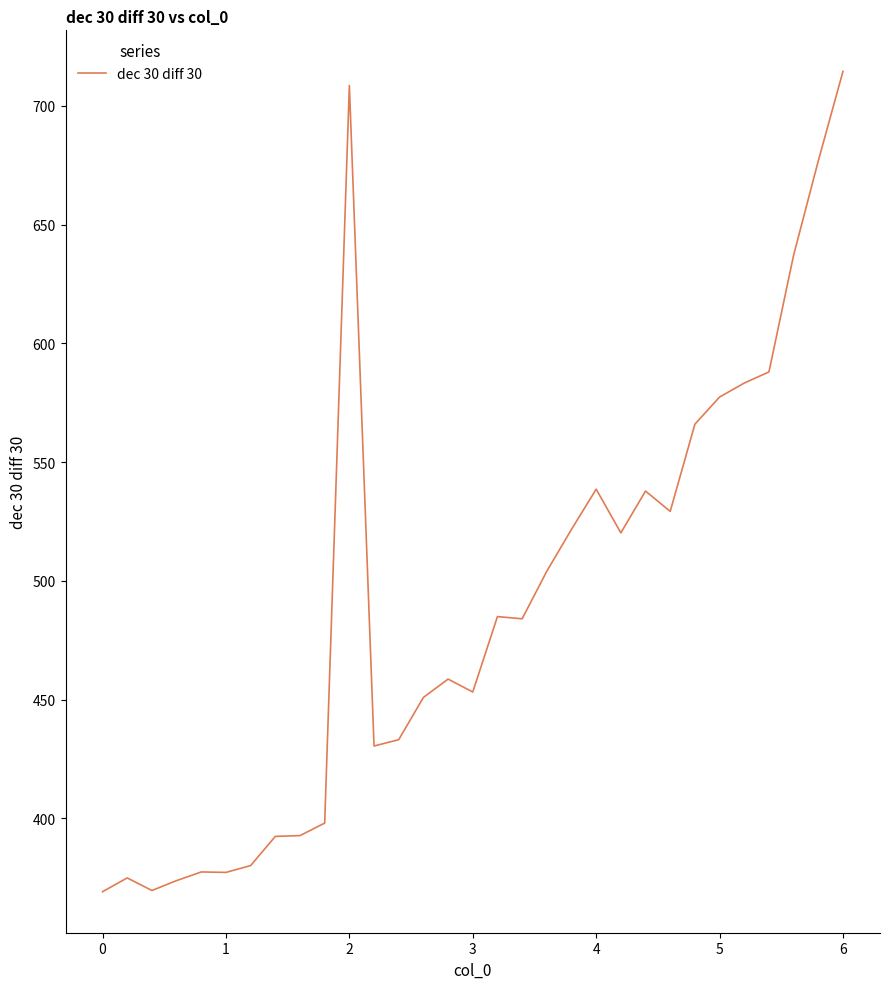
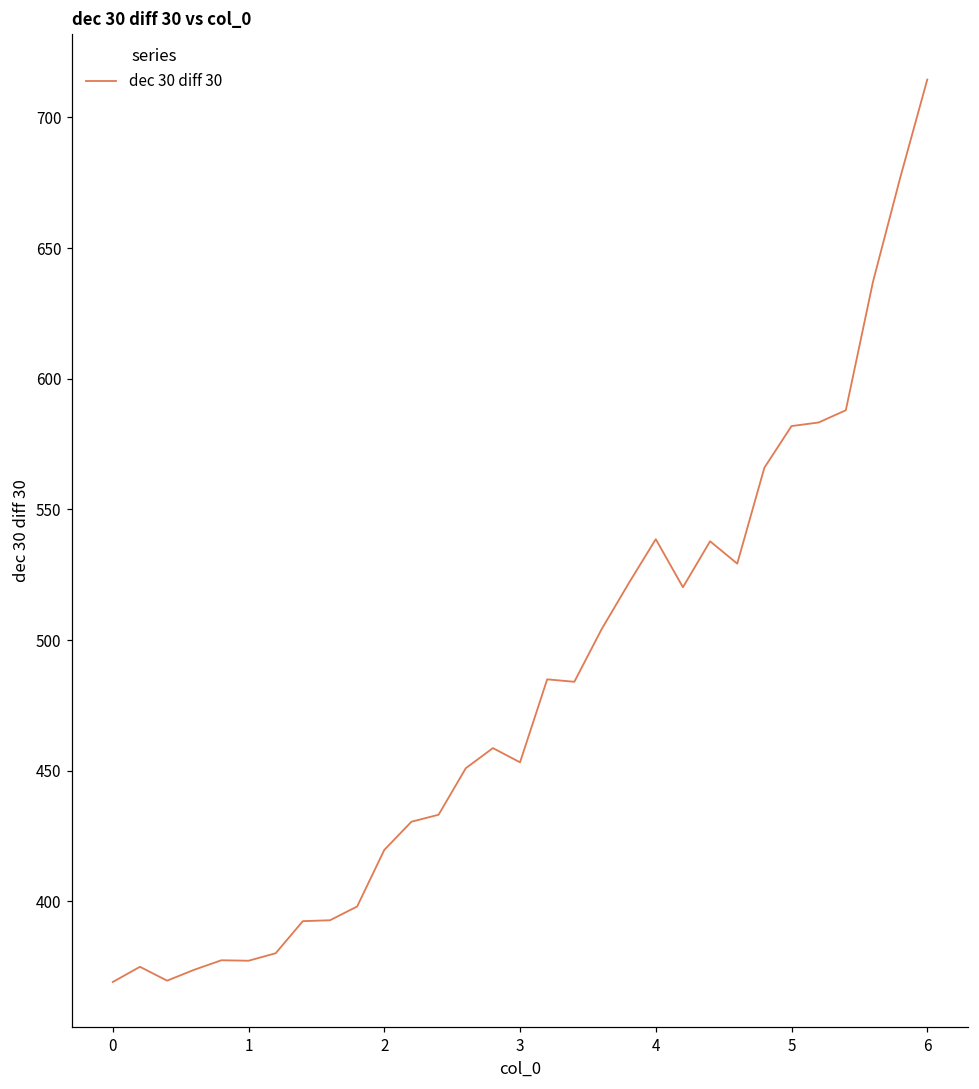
  {
    "0": 369,
    "1": 377,
-   "2": 709,
+   "2": 420,
    "3": 453,
    "4": 539,
-   "5": 577,
+   "5": 582,
    "6": 714
  }
